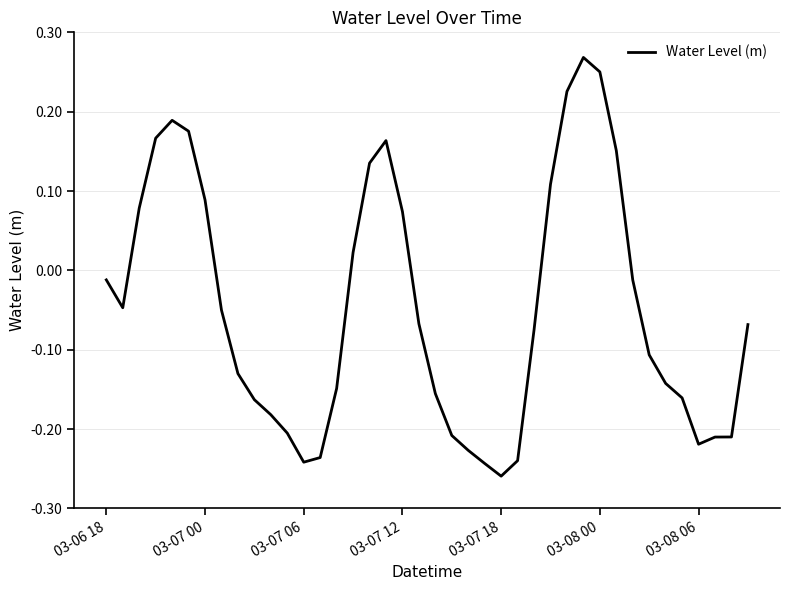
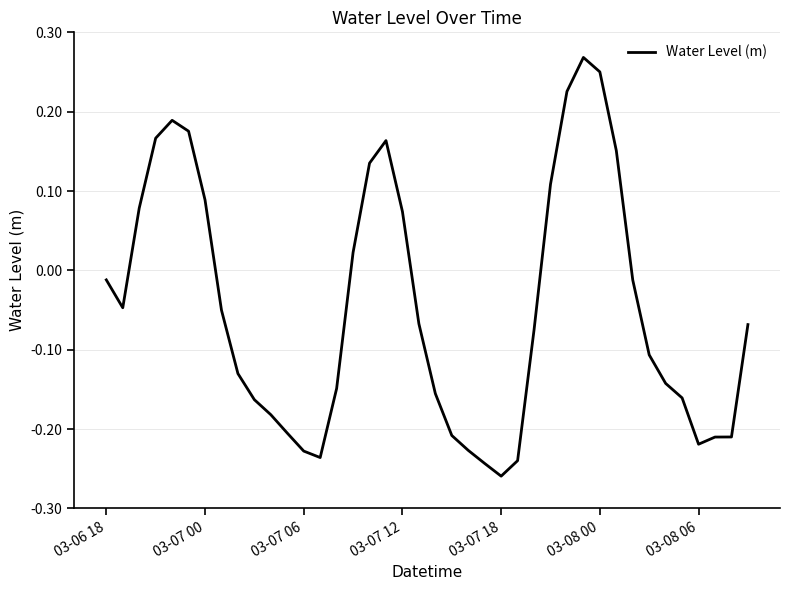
  {
    "03-06 18": -0.01,
    "03-07 00": 0.09,
-   "03-07 06": -0.24,
+   "03-07 06": -0.23,
    "03-07 12": 0.07,
    "03-07 18": -0.26,
    "03-08 00": 0.25,
    "03-08 06": -0.22
  }
